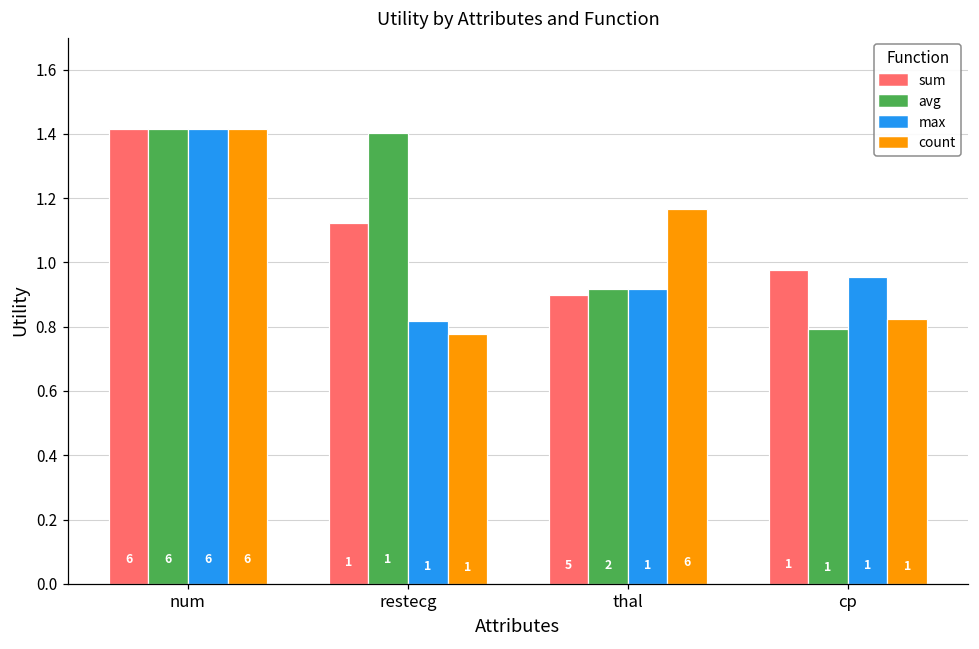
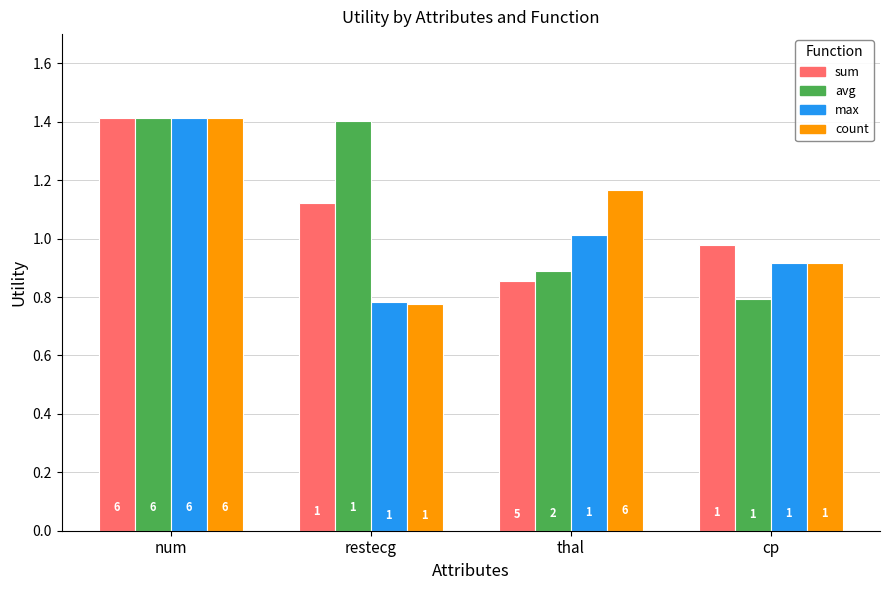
  {
    "sum": {
-     "thal": 0.90
+     "thal": 0.85
    },
    "avg": {
-     "thal": 0.92
+     "thal": 0.89
    },
    "max": {
-     "restecg": 0.82,
-     "thal": 0.92,
-     "cp": 0.95
+     "restecg": 0.78,
+     "thal": 1.01,
+     "cp": 0.92
    },
    "count": {
-     "cp": 0.82
+     "cp": 0.92
    }
  }
